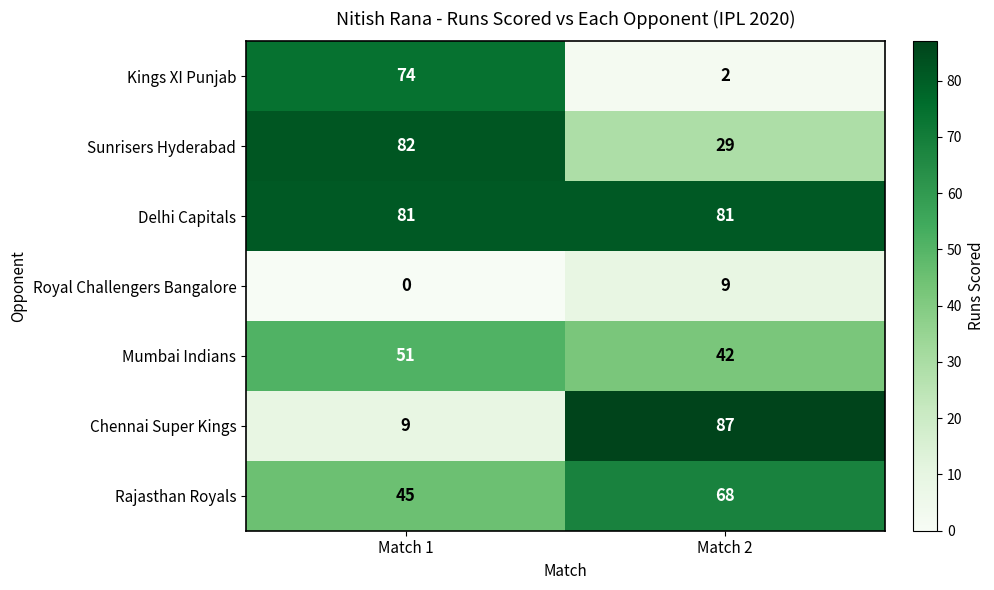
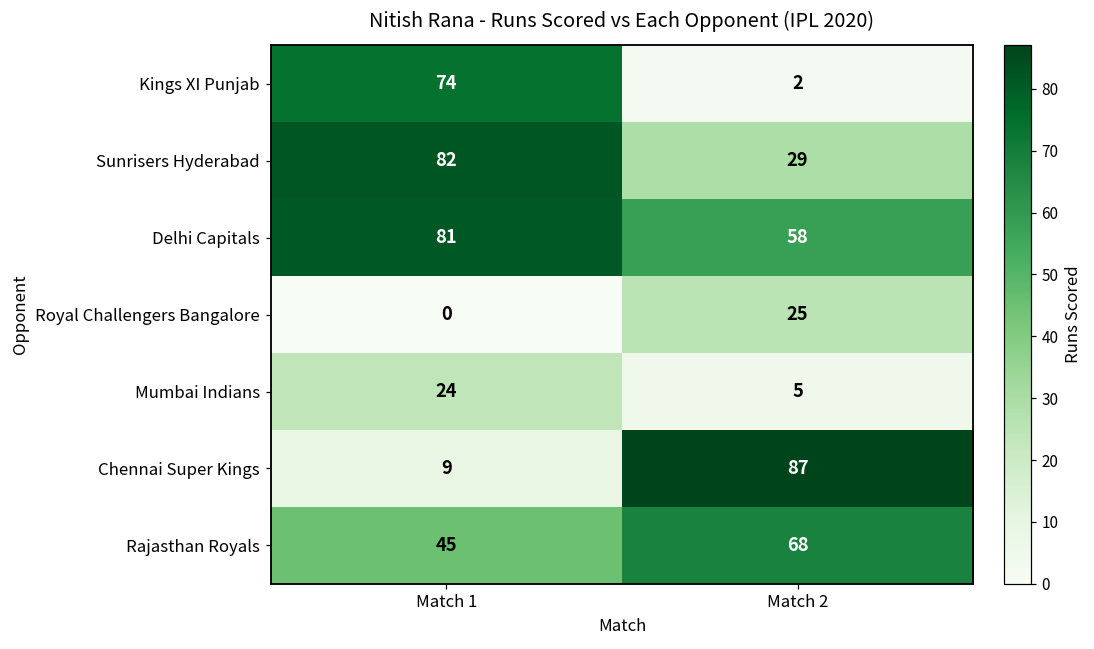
  {
    "Kings XI Punjab": {
      "Match 1": 74,
      "Match 2": 2
    },
    "Sunrisers Hyderabad": {
      "Match 1": 82,
      "Match 2": 29
    },
    "Delhi Capitals": {
      "Match 1": 81,
-     "Match 2": 81
+     "Match 2": 58
    },
    "Royal Challengers Bangalore": {
      "Match 1": 0,
-     "Match 2": 9
+     "Match 2": 25
    },
    "Mumbai Indians": {
-     "Match 1": 51,
-     "Match 2": 42
+     "Match 1": 24,
+     "Match 2": 5
    },
    "Chennai Super Kings": {
      "Match 1": 9,
      "Match 2": 87
    },
    "Rajasthan Royals": {
      "Match 1": 45,
      "Match 2": 68
    }
  }
